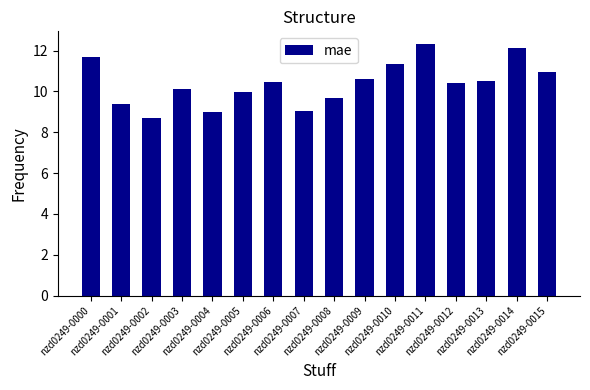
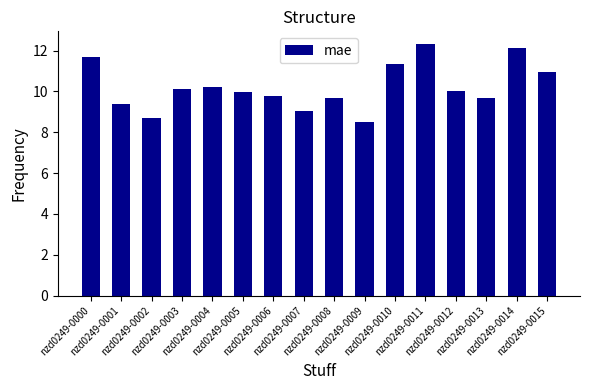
  {
    "nzd0249-0000": 11.7,
    "nzd0249-0001": 9.4,
    "nzd0249-0002": 8.7,
    "nzd0249-0003": 10.1,
-   "nzd0249-0004": 9.0,
+   "nzd0249-0004": 10.2,
    "nzd0249-0005": 10.0,
-   "nzd0249-0006": 10.4,
+   "nzd0249-0006": 9.8,
    "nzd0249-0007": 9.0,
    "nzd0249-0008": 9.7,
-   "nzd0249-0009": 10.6,
+   "nzd0249-0009": 8.5,
    "nzd0249-0010": 11.3,
    "nzd0249-0011": 12.3,
-   "nzd0249-0012": 10.4,
-   "nzd0249-0013": 10.5,
+   "nzd0249-0012": 10.0,
+   "nzd0249-0013": 9.7,
    "nzd0249-0014": 12.1,
    "nzd0249-0015": 10.9
  }
